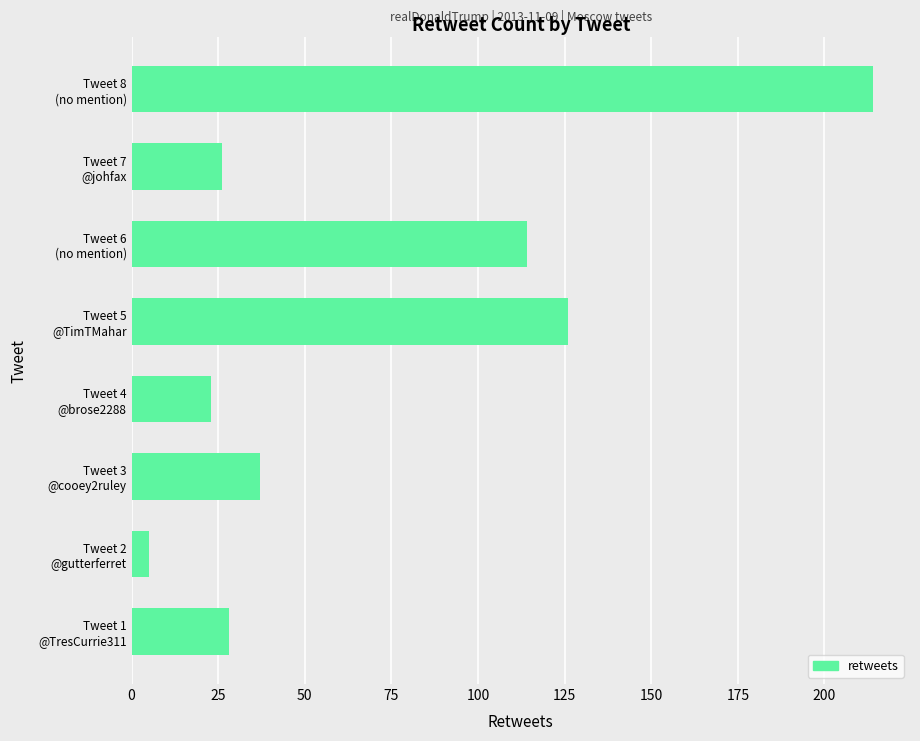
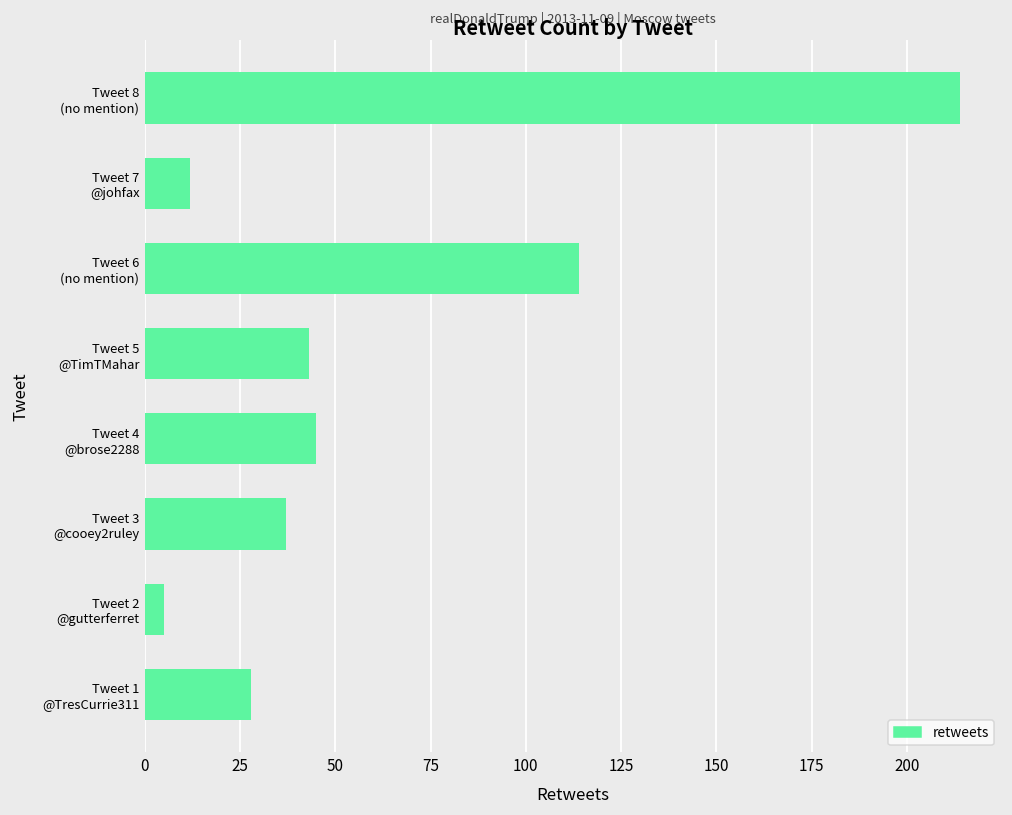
  {
    "Tweet 8 (no mention)": 214,
-   "Tweet 7 @johfax": 26,
+   "Tweet 7 @johfax": 12,
    "Tweet 6 (no mention)": 114,
-   "Tweet 5 @TimTMahar": 126,
-   "Tweet 4 @brose2288": 23,
+   "Tweet 5 @TimTMahar": 43,
+   "Tweet 4 @brose2288": 45,
    "Tweet 3 @cooey2ruley": 37,
    "Tweet 2 @gutterferret": 5,
    "Tweet 1 @TresCurrie311": 28
  }
